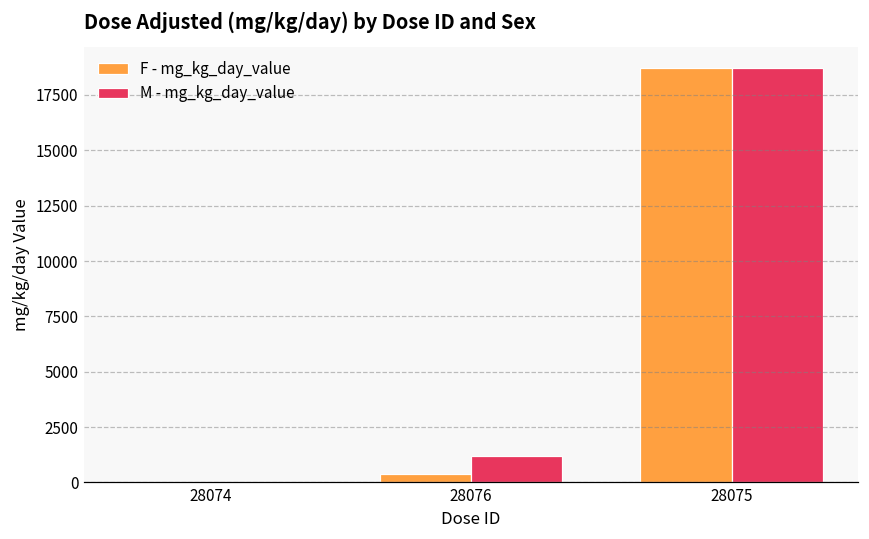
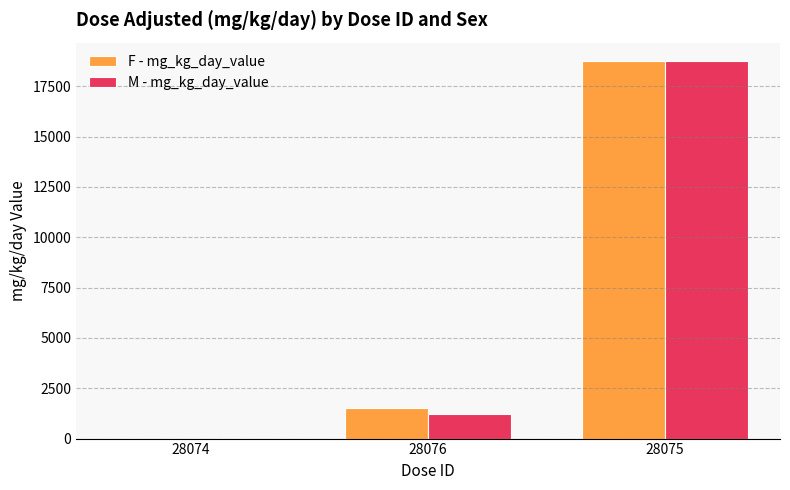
  {
    "F - mg_kg_day_value": {
      "28074": 0,
-     "28076": 400,
+     "28076": 1500,
      "28075": 18700
    },
    "M - mg_kg_day_value": {
      "28074": 0,
      "28076": 1200,
      "28075": 18700
    }
  }
